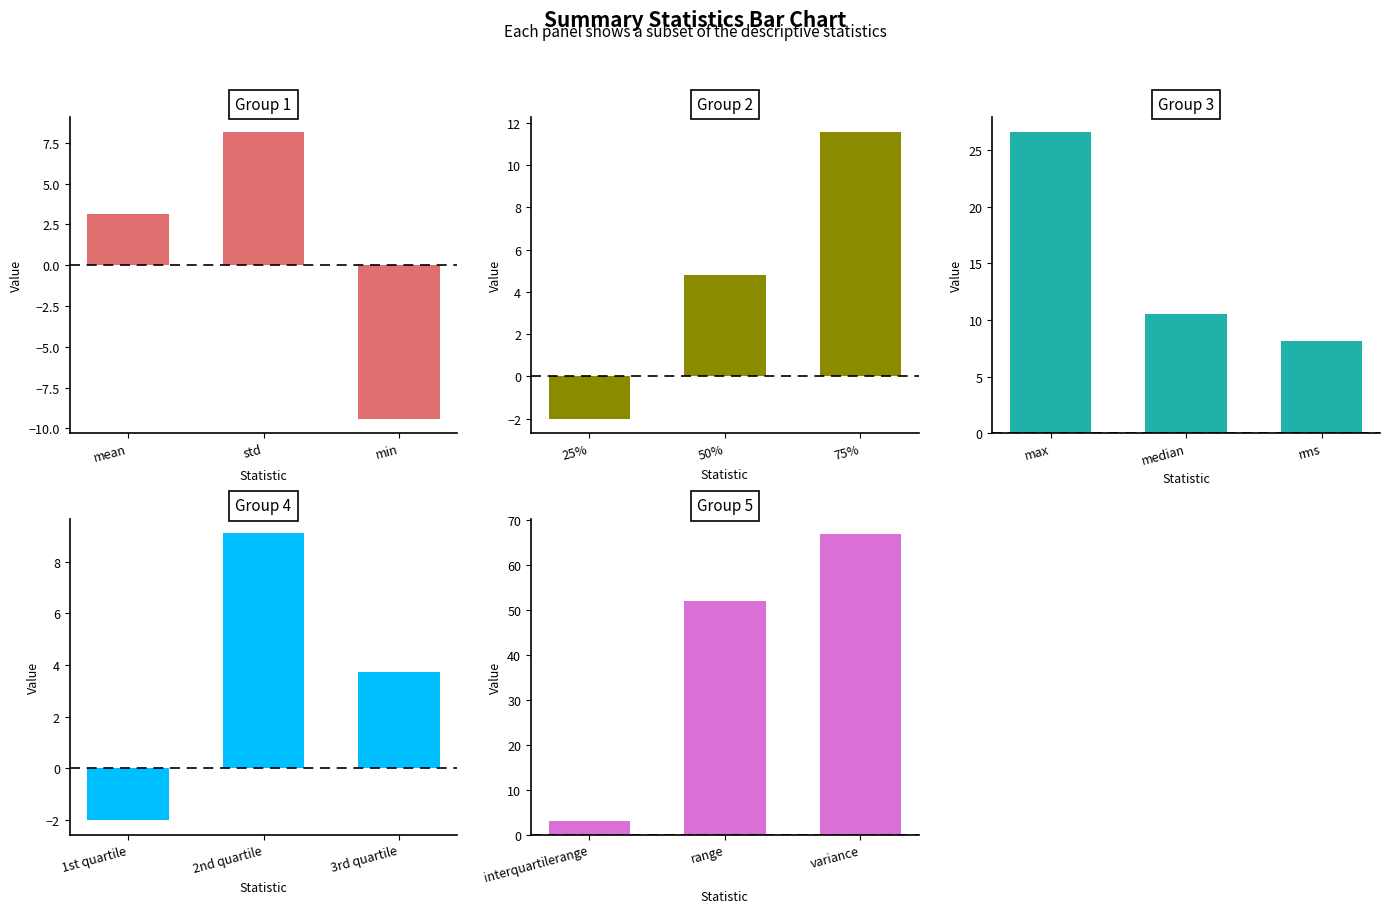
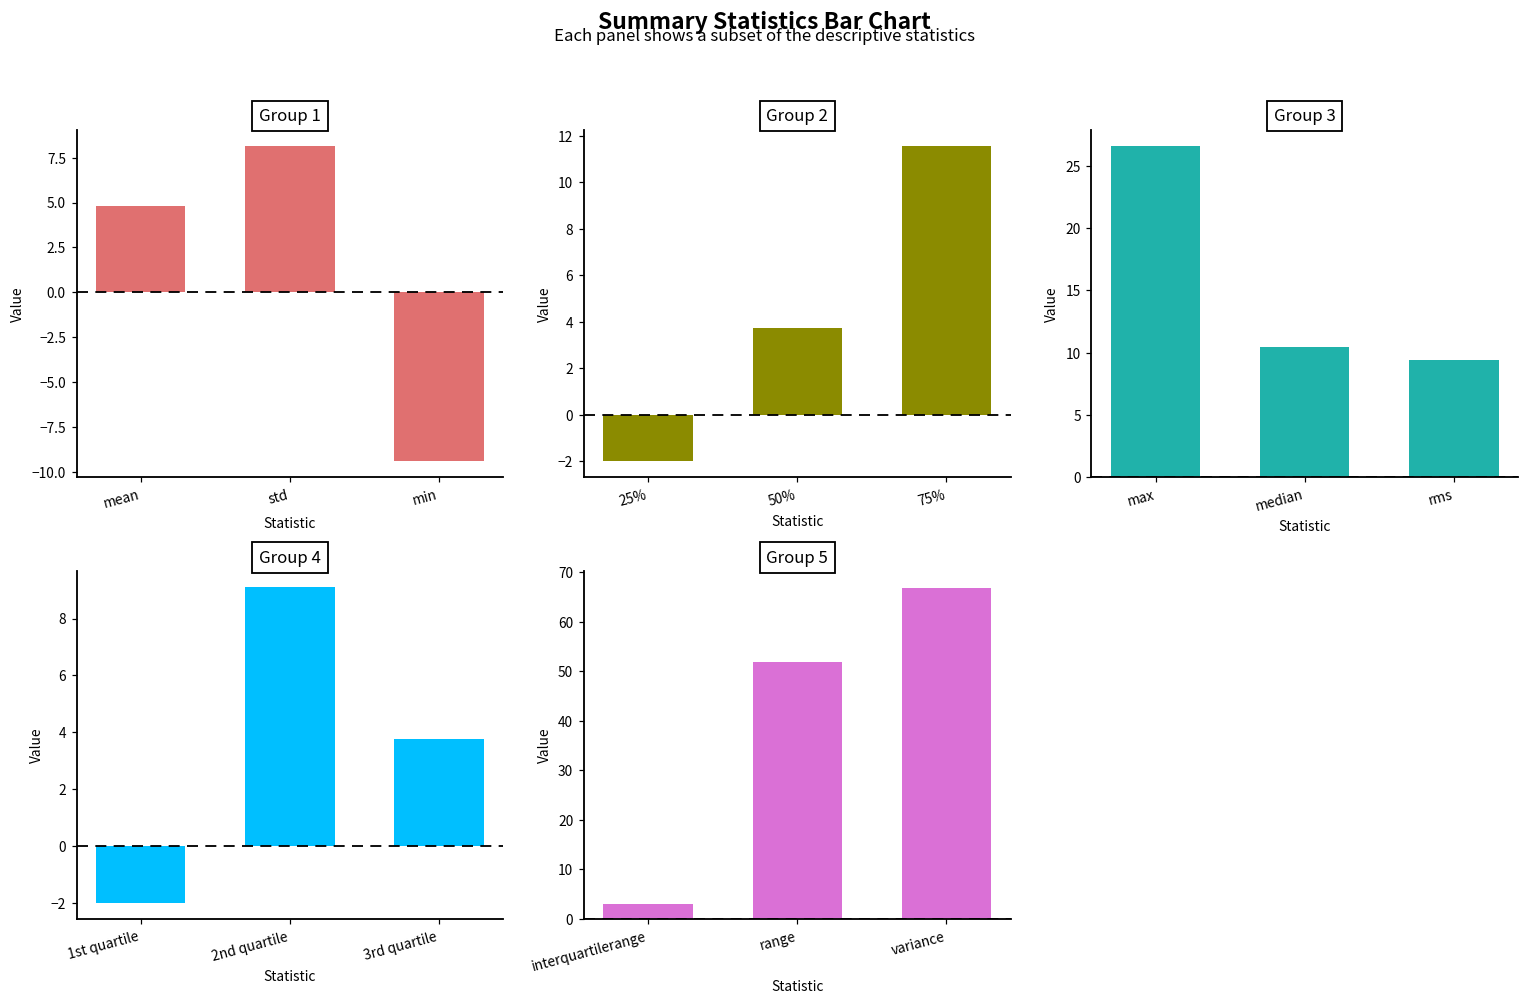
  {
    "Group 1": {
-     "mean": 3.2,
+     "mean": 4.8,
      "std": 8.2,
      "min": -9.4
    },
    "Group 2": {
      "25%": -2.0,
-     "50%": 4.8,
+     "50%": 3.7,
      "75%": 11.6
    },
    "Group 3": {
      "max": 26.6,
      "median": 10.5,
-     "rms": 8.2
+     "rms": 9.4
    },
    "Group 4": {
      "1st quartile": -2.0,
      "2nd quartile": 9.1,
      "3rd quartile": 3.7
    },
    "Group 5": {
      "interquartilerange": 3,
      "range": 52,
      "variance": 67
    }
  }
